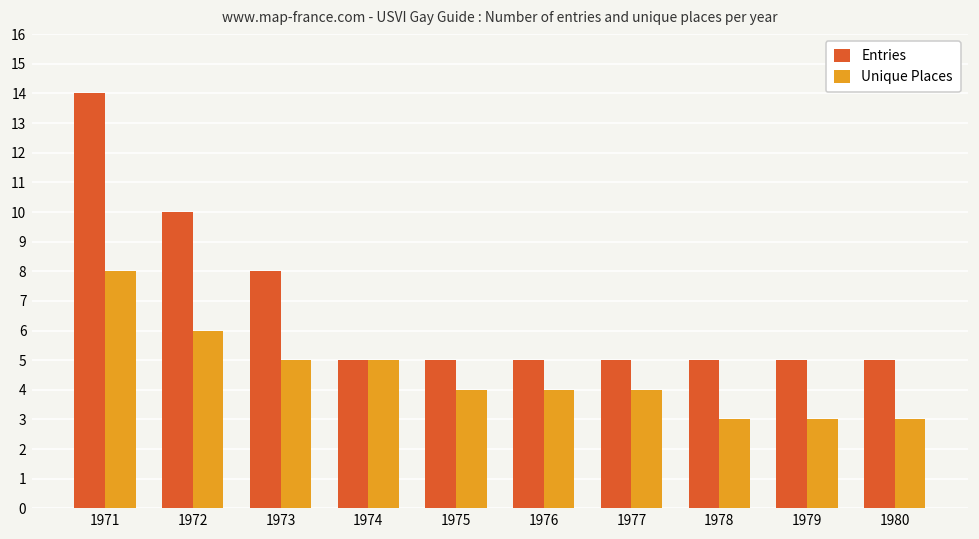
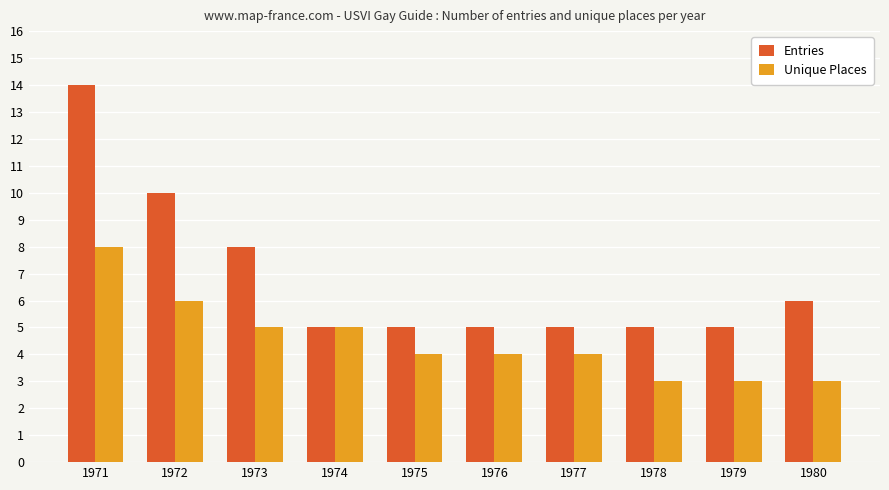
  {
    "Entries": {
      "1971": 14,
      "1972": 10,
      "1973": 8,
      "1974": 5,
      "1975": 5,
      "1976": 5,
      "1977": 5,
      "1978": 5,
      "1979": 5,
-     "1980": 5
+     "1980": 6
    },
    "Unique Places": {
      "1971": 8,
      "1972": 6,
      "1973": 5,
      "1974": 5,
      "1975": 4,
      "1976": 4,
      "1977": 4,
      "1978": 3,
      "1979": 3,
      "1980": 3
    }
  }
